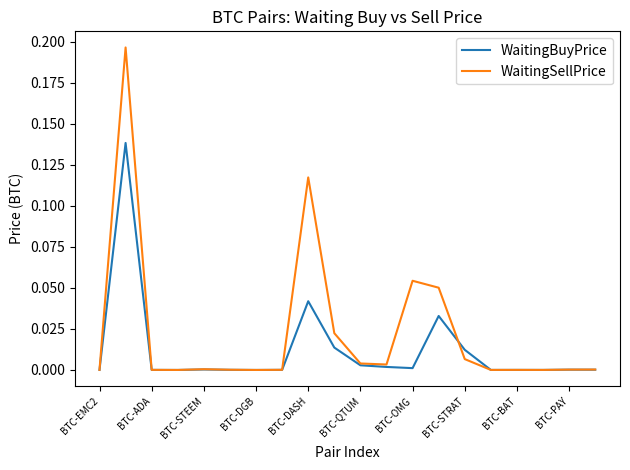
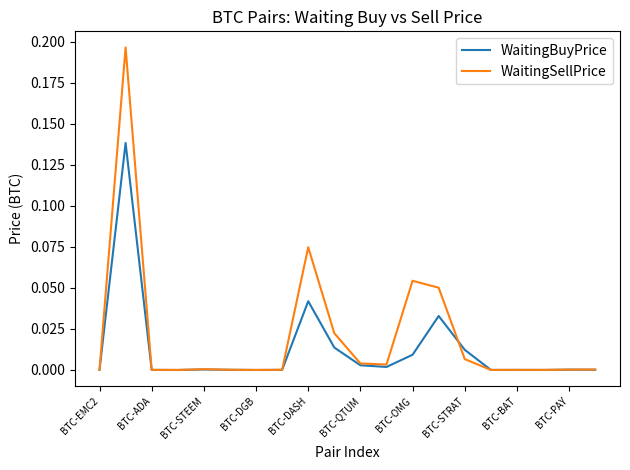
  {
    "WaitingBuyPrice": {
      "BTC-DASH": 0.042,
-     "BTC-OMG": 0.001,
+     "BTC-OMG": 0.009,
      "BTC-STRAT": 0.012
    },
    "WaitingSellPrice": {
-     "BTC-DASH": 0.117,
+     "BTC-DASH": 0.075,
      "BTC-OMG": 0.054,
      "BTC-STRAT": 0.007
    }
  }
